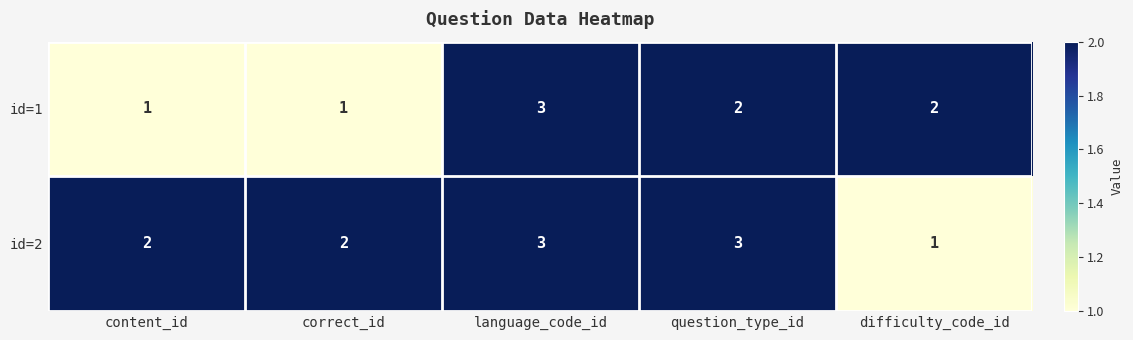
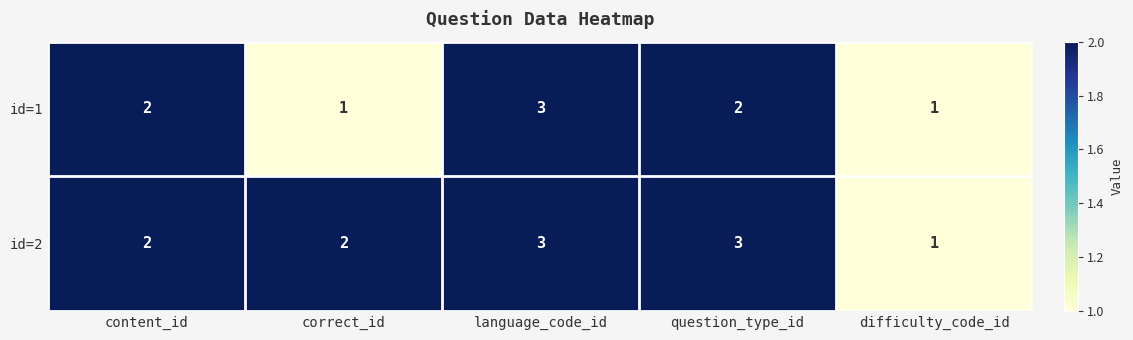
  {
    "id=1": {
-     "content_id": 1,
+     "content_id": 2,
      "correct_id": 1,
      "language_code_id": 3,
      "question_type_id": 2,
-     "difficulty_code_id": 2
+     "difficulty_code_id": 1
    },
    "id=2": {
      "content_id": 2,
      "correct_id": 2,
      "language_code_id": 3,
      "question_type_id": 3,
      "difficulty_code_id": 1
    }
  }
